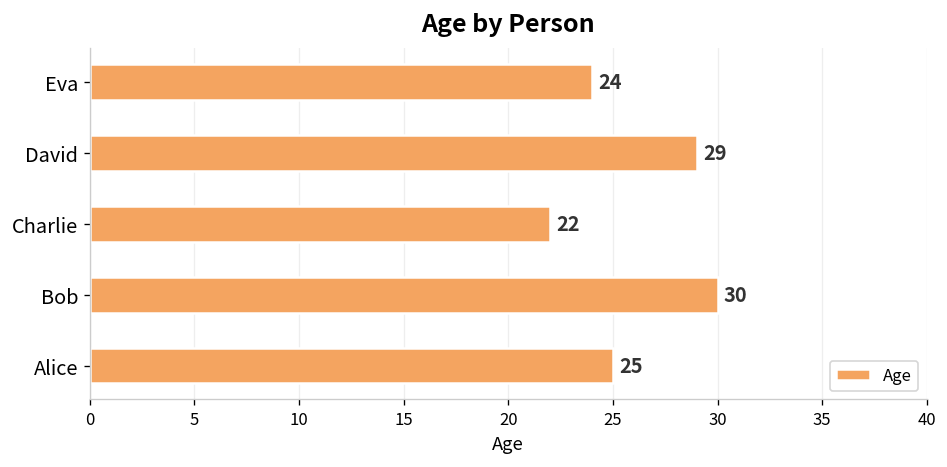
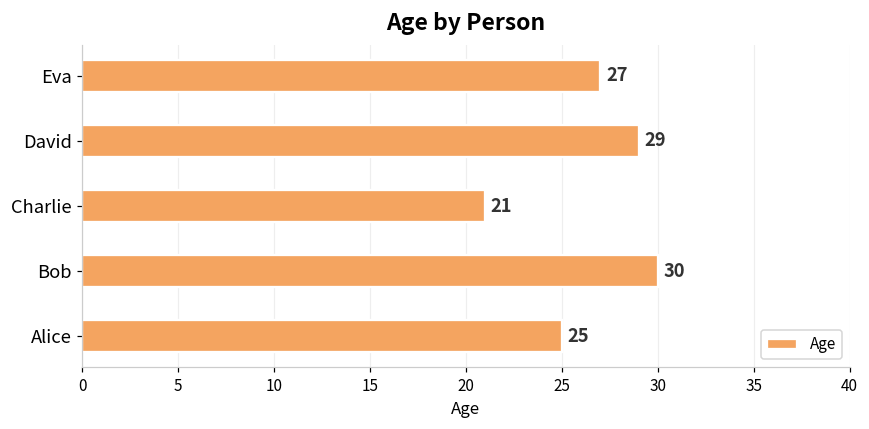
  {
-   "Eva": 24,
+   "Eva": 27,
    "David": 29,
-   "Charlie": 22,
+   "Charlie": 21,
    "Bob": 30,
    "Alice": 25
  }
